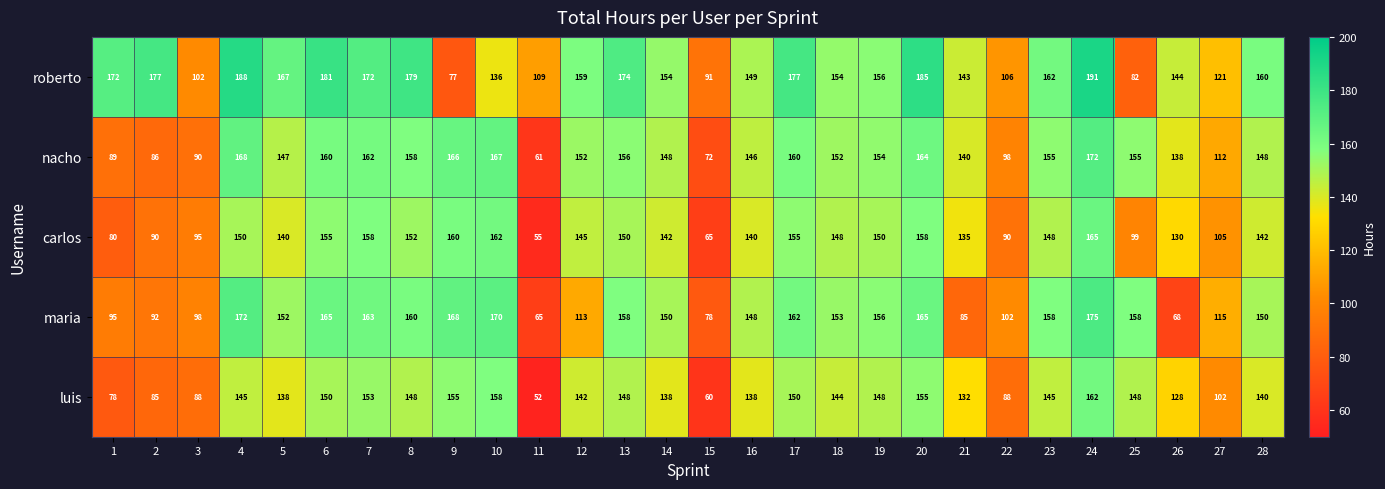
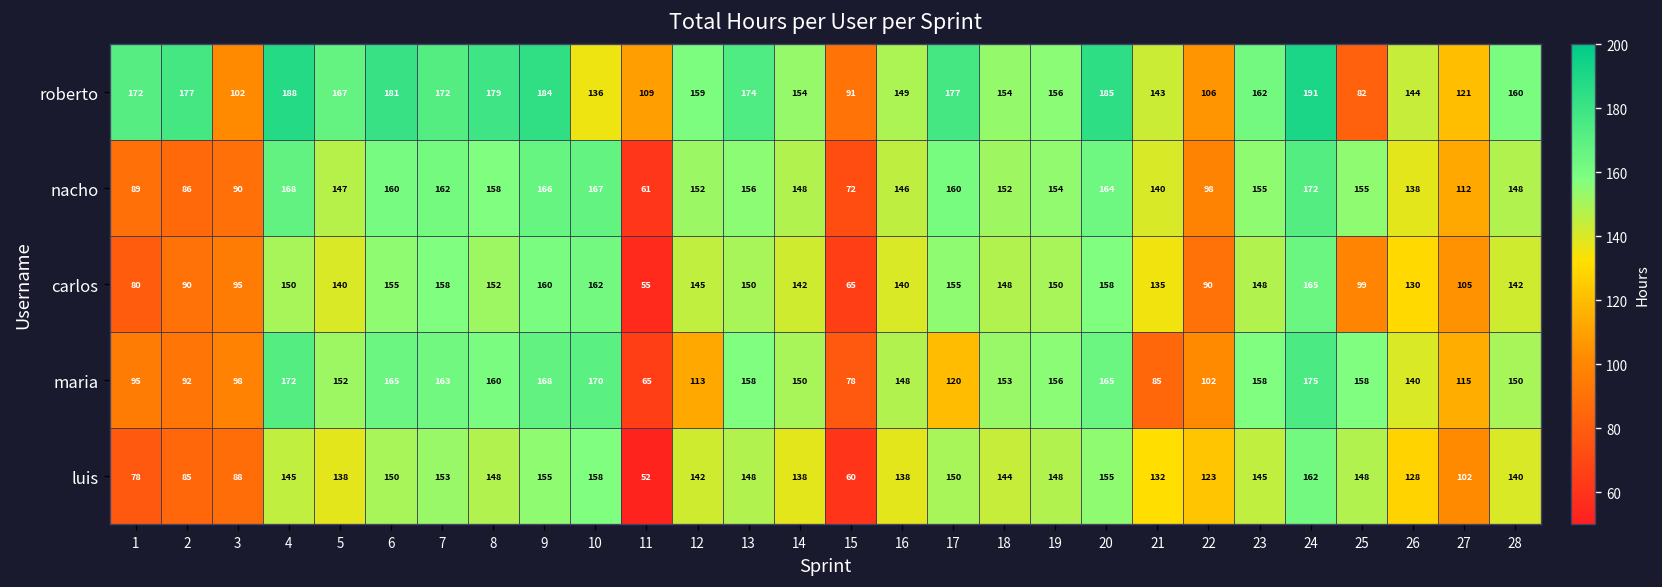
  {
    "roberto": {
      "1": 172,
      "2": 177,
      "3": 102,
      "4": 188,
      "5": 167,
      "6": 181,
      "7": 172,
      "8": 179,
-     "9": 77,
+     "9": 184,
      "10": 136,
      "11": 109,
      "12": 159,
      "13": 174,
      "14": 154,
      "15": 91,
      "16": 149,
      "17": 177,
      "18": 154,
      "19": 156,
      "20": 185,
      "21": 143,
      "22": 106,
      "23": 162,
      "24": 191,
      "25": 82,
      "26": 144,
      "27": 121,
      "28": 160
    },
    "nacho": {
      "1": 89,
      "2": 86,
      "3": 90,
      "4": 168,
      "5": 147,
      "6": 160,
      "7": 162,
      "8": 158,
      "9": 166,
      "10": 167,
      "11": 61,
      "12": 152,
      "13": 156,
      "14": 148,
      "15": 72,
      "16": 146,
      "17": 160,
      "18": 152,
      "19": 154,
      "20": 164,
      "21": 140,
      "22": 98,
      "23": 155,
      "24": 172,
      "25": 155,
      "26": 138,
      "27": 112,
      "28": 148
    },
    "carlos": {
      "1": 80,
      "2": 90,
      "3": 95,
      "4": 150,
      "5": 140,
      "6": 155,
      "7": 158,
      "8": 152,
      "9": 160,
      "10": 162,
      "11": 55,
      "12": 145,
      "13": 150,
      "14": 142,
      "15": 65,
      "16": 140,
      "17": 155,
      "18": 148,
      "19": 150,
      "20": 158,
      "21": 135,
      "22": 90,
      "23": 148,
      "24": 165,
      "25": 99,
      "26": 130,
      "27": 105,
      "28": 142
    },
    "maria": {
      "1": 95,
      "2": 92,
      "3": 98,
      "4": 172,
      "5": 152,
      "6": 165,
      "7": 163,
      "8": 160,
      "9": 168,
      "10": 170,
      "11": 65,
      "12": 113,
      "13": 158,
      "14": 150,
      "15": 78,
      "16": 148,
-     "17": 162,
+     "17": 120,
      "18": 153,
      "19": 156,
      "20": 165,
      "21": 85,
      "22": 102,
      "23": 158,
      "24": 175,
      "25": 158,
-     "26": 68,
+     "26": 140,
      "27": 115,
      "28": 150
    },
    "luis": {
      "1": 78,
      "2": 85,
      "3": 88,
      "4": 145,
      "5": 138,
      "6": 150,
      "7": 153,
      "8": 148,
      "9": 155,
      "10": 158,
      "11": 52,
      "12": 142,
      "13": 148,
      "14": 138,
      "15": 60,
      "16": 138,
      "17": 150,
      "18": 144,
      "19": 148,
      "20": 155,
      "21": 132,
-     "22": 88,
+     "22": 123,
      "23": 145,
      "24": 162,
      "25": 148,
      "26": 128,
      "27": 102,
      "28": 140
    }
  }
